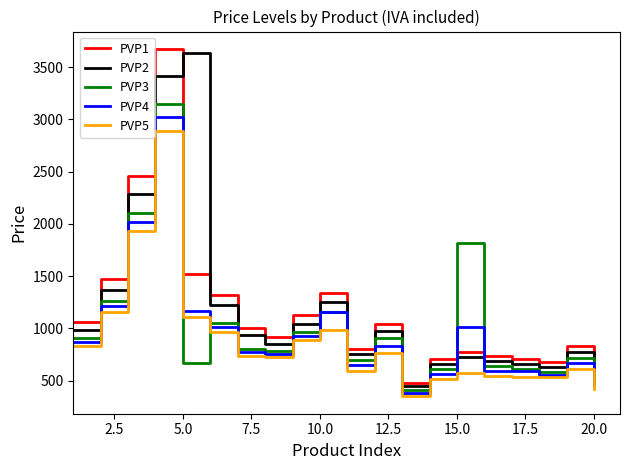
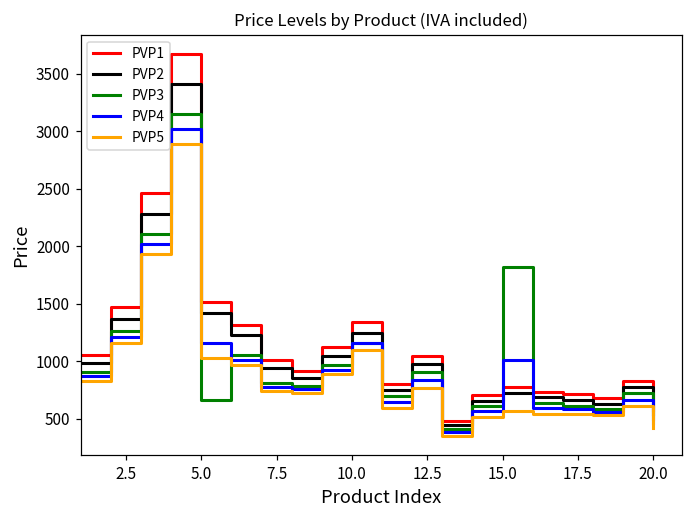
  {
    "PVP1": {
      "5.0": 1520,
      "10.0": 1340,
      "15.0": 780,
      "20.0": 580
    },
    "PVP2": {
-     "5.0": 3630,
+     "5.0": 1420,
      "10.0": 1250,
      "15.0": 720,
      "20.0": 540
    },
    "PVP3": {
      "5.0": 670,
      "15.0": 1820,
      "20.0": 500
    },
    "PVP4": {
      "5.0": 1160,
      "15.0": 1010,
      "20.0": 460
    },
    "PVP5": {
-     "5.0": 1110,
-     "10.0": 980,
+     "5.0": 1020,
+     "10.0": 1100,
      "15.0": 570,
      "20.0": 420
    }
  }
